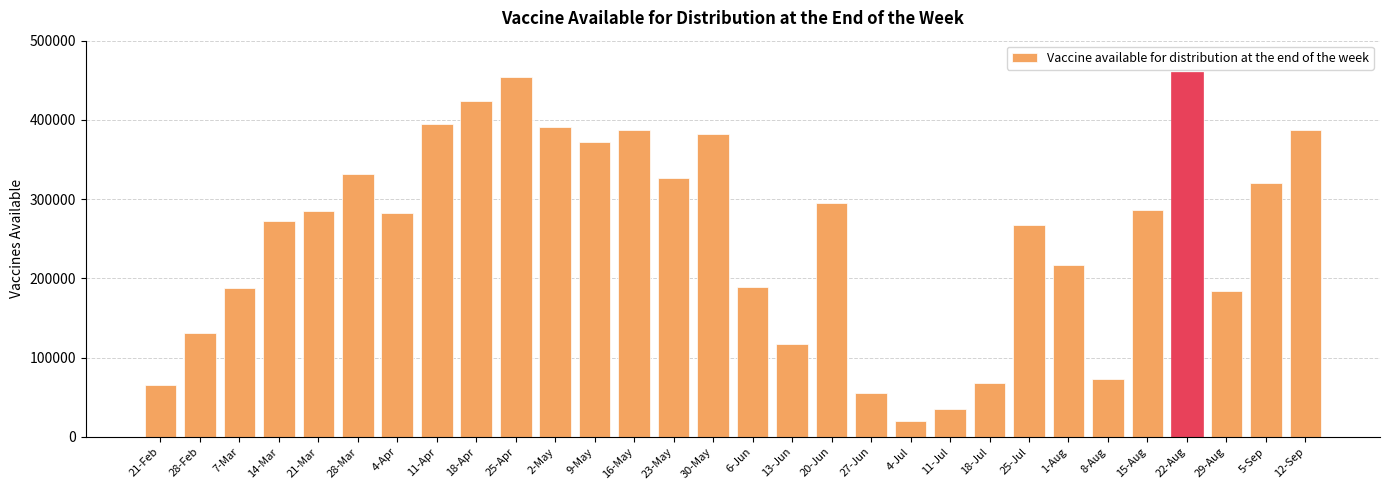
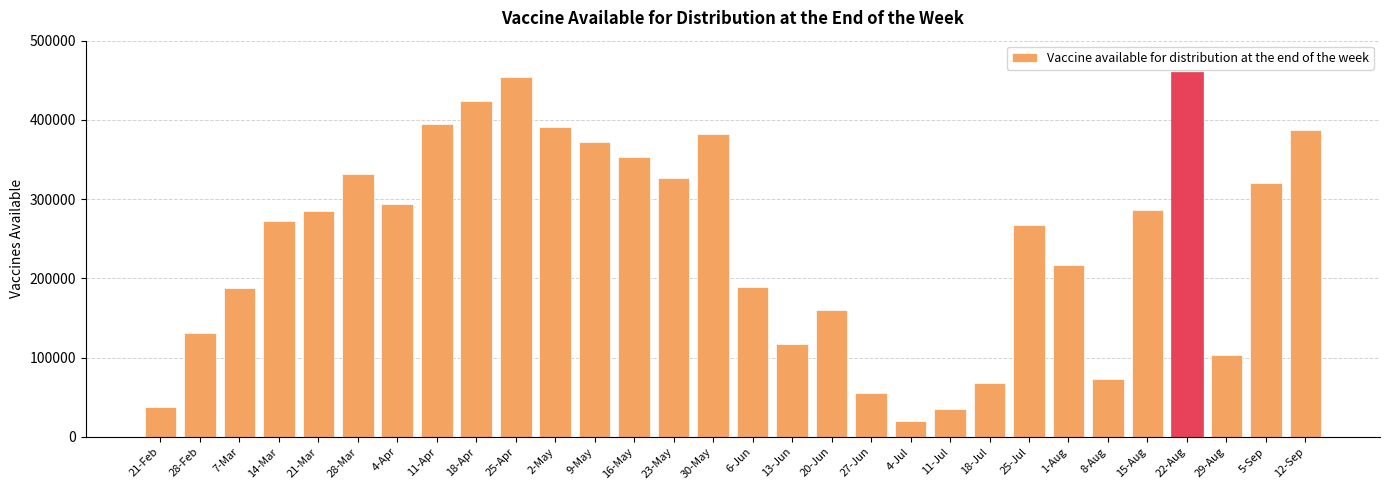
  {
-   "21-Feb": 70000,
+   "21-Feb": 40000,
    "28-Feb": 130000,
    "7-Mar": 190000,
    "14-Mar": 270000,
    "21-Mar": 280000,
    "28-Mar": 330000,
-   "4-Apr": 280000,
+   "4-Apr": 290000,
    "11-Apr": 400000,
    "18-Apr": 420000,
    "25-Apr": 450000,
    "2-May": 390000,
    "9-May": 370000,
-   "16-May": 390000,
+   "16-May": 350000,
    "23-May": 330000,
    "30-May": 380000,
    "6-Jun": 190000,
    "13-Jun": 120000,
-   "20-Jun": 290000,
+   "20-Jun": 160000,
    "27-Jun": 50000,
    "4-Jul": 20000,
    "11-Jul": 40000,
    "18-Jul": 70000,
    "25-Jul": 270000,
    "1-Aug": 220000,
    "8-Aug": 70000,
    "15-Aug": 290000,
    "22-Aug": 460000,
-   "29-Aug": 180000,
+   "29-Aug": 100000,
    "5-Sep": 320000,
    "12-Sep": 390000
  }
